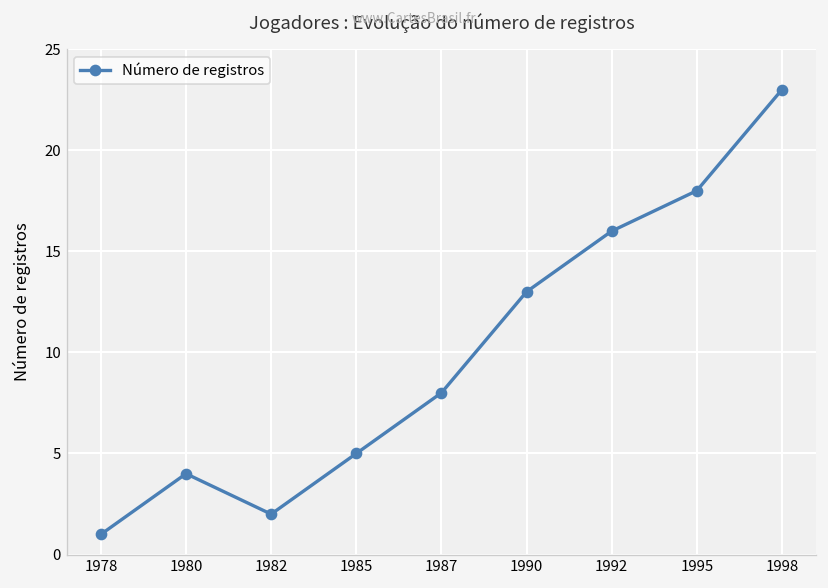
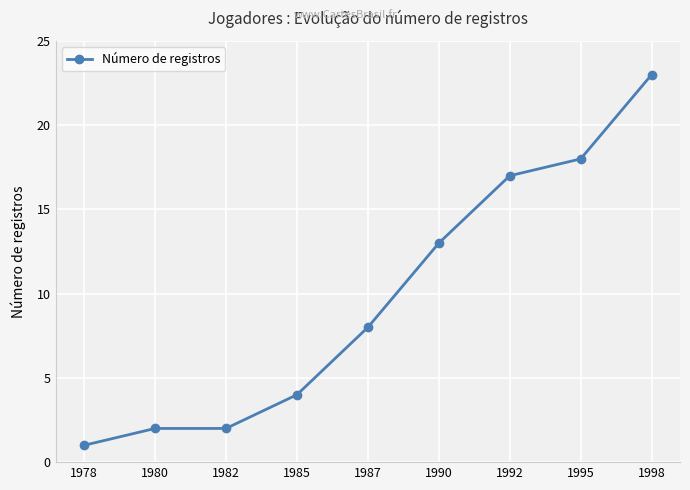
  {
    "1978": 1,
-   "1980": 4,
+   "1980": 2,
    "1982": 2,
-   "1985": 5,
+   "1985": 4,
    "1987": 8,
    "1990": 13,
-   "1992": 16,
+   "1992": 17,
    "1995": 18,
    "1998": 23
  }
